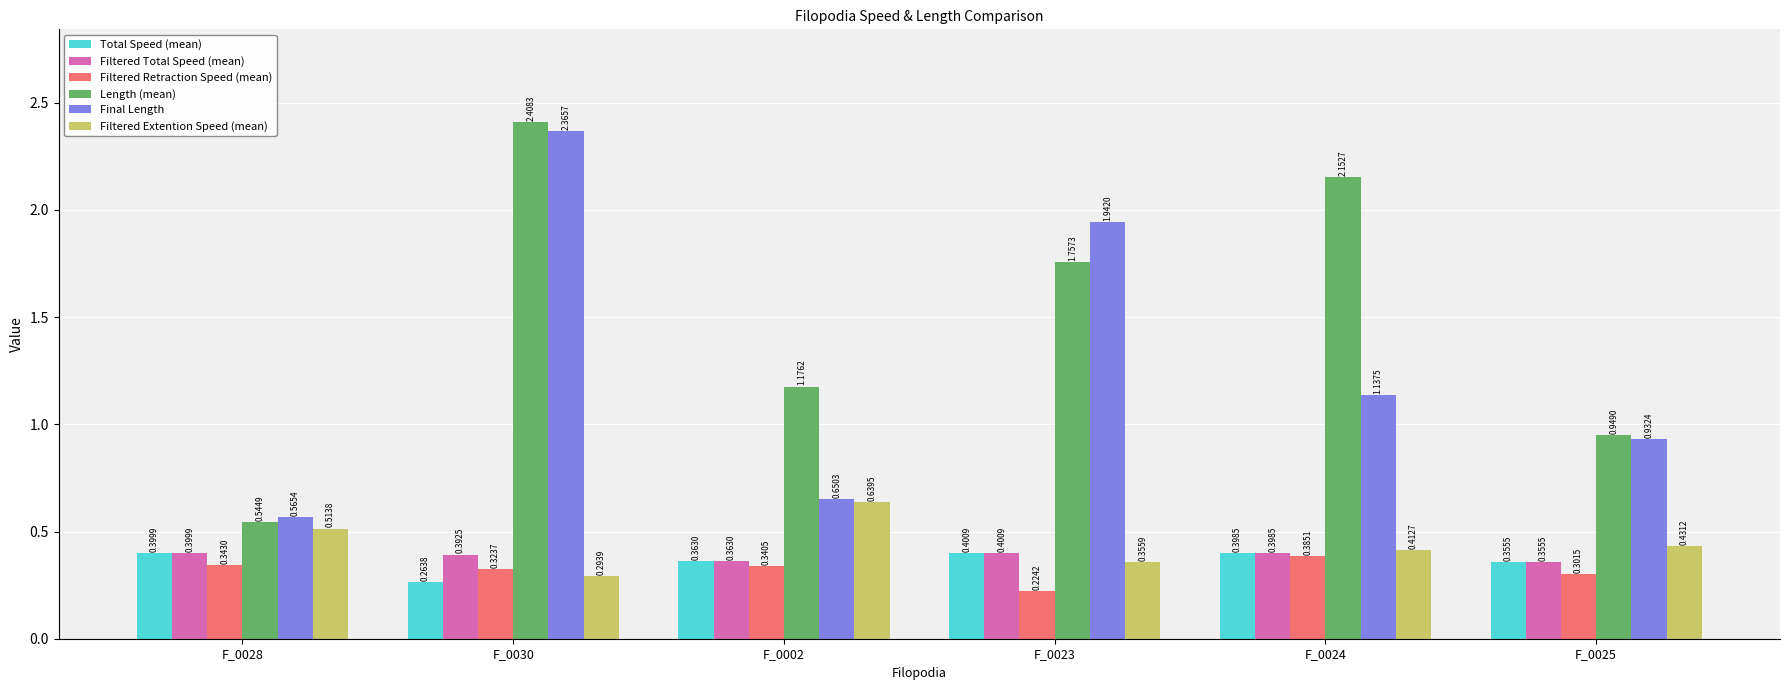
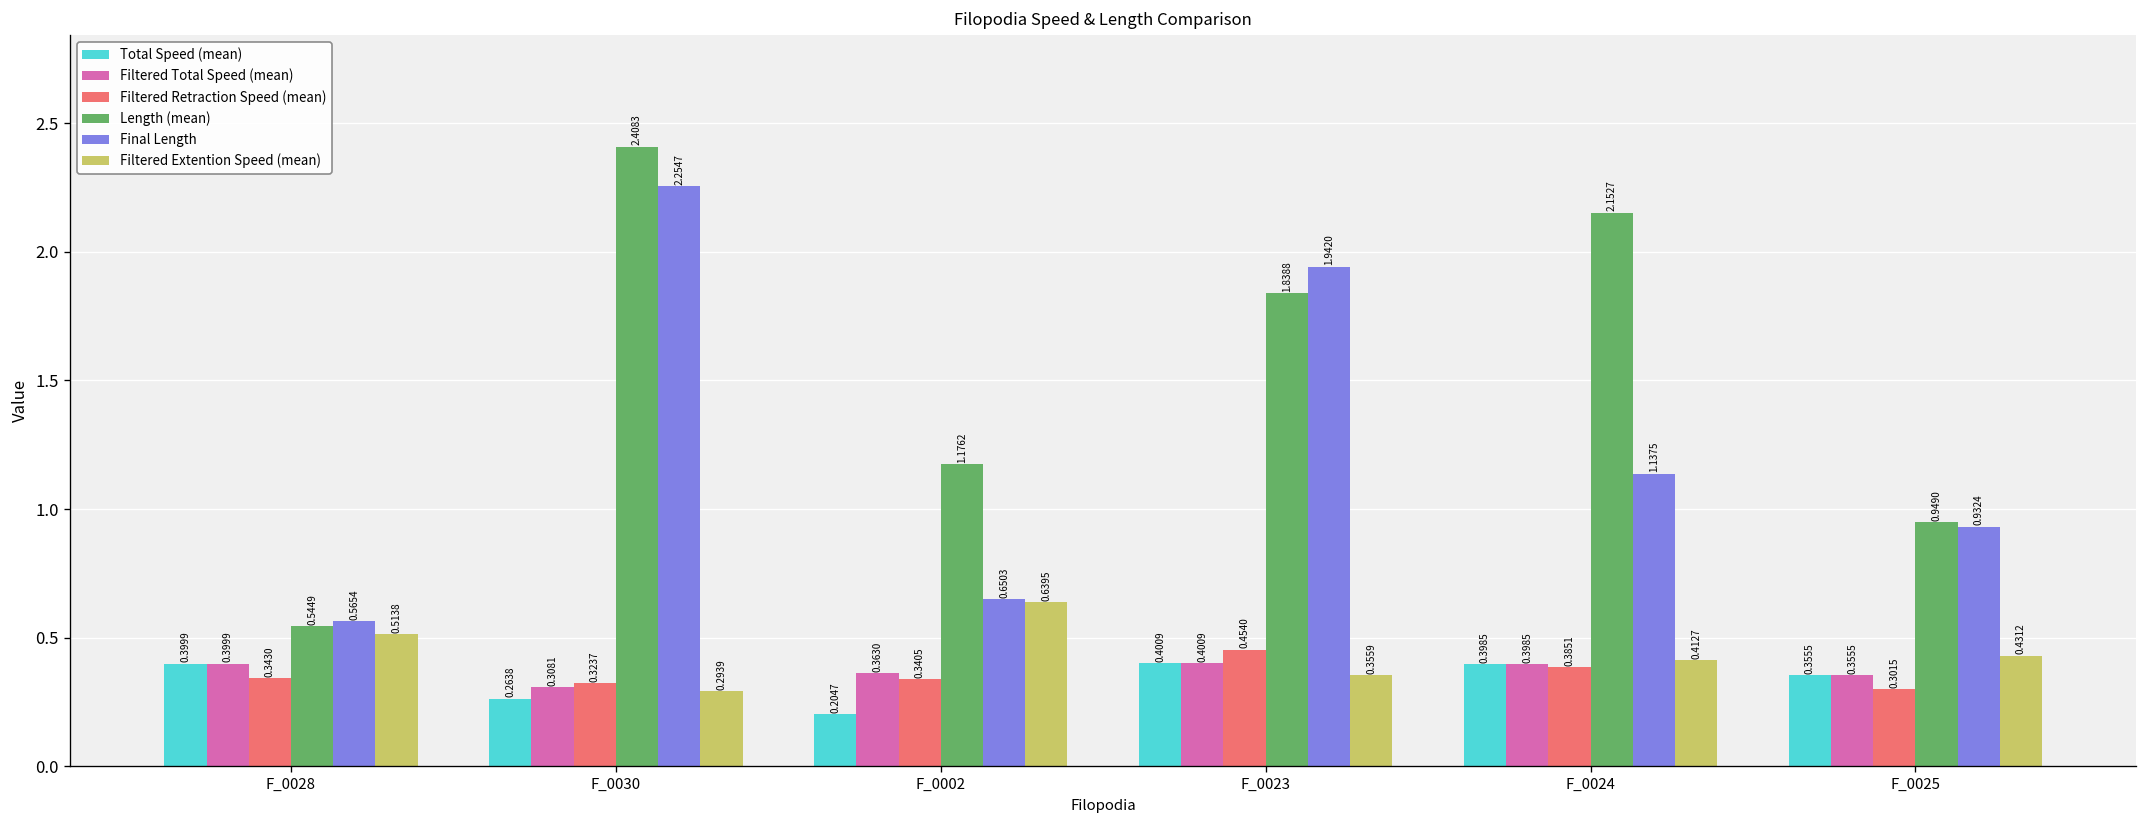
  {
    "Total Speed (mean)": {
      "F_0028": 0.3999,
      "F_0030": 0.2638,
-     "F_0002": 0.3630,
+     "F_0002": 0.2047,
      "F_0023": 0.4009,
      "F_0024": 0.3985,
      "F_0025": 0.3555
    },
    "Filtered Total Speed (mean)": {
      "F_0028": 0.3999,
-     "F_0030": 0.3925,
+     "F_0030": 0.3081,
      "F_0002": 0.3630,
      "F_0023": 0.4009,
      "F_0024": 0.3985,
      "F_0025": 0.3555
    },
    "Filtered Retraction Speed (mean)": {
      "F_0028": 0.3430,
      "F_0030": 0.3237,
      "F_0002": 0.3405,
-     "F_0023": 0.2242,
+     "F_0023": 0.4540,
      "F_0024": 0.3851,
      "F_0025": 0.3015
    },
    "Length (mean)": {
      "F_0028": 0.5449,
      "F_0030": 2.4083,
      "F_0002": 1.1762,
-     "F_0023": 1.7573,
+     "F_0023": 1.8388,
      "F_0024": 2.1527,
      "F_0025": 0.9490
    },
    "Final Length": {
      "F_0028": 0.5654,
-     "F_0030": 2.3657,
+     "F_0030": 2.2547,
      "F_0002": 0.6503,
      "F_0023": 1.9420,
      "F_0024": 1.1375,
      "F_0025": 0.9324
    },
    "Filtered Extention Speed (mean)": {
      "F_0028": 0.5138,
      "F_0030": 0.2939,
      "F_0002": 0.6395,
      "F_0023": 0.3559,
      "F_0024": 0.4127,
      "F_0025": 0.4312
    }
  }
